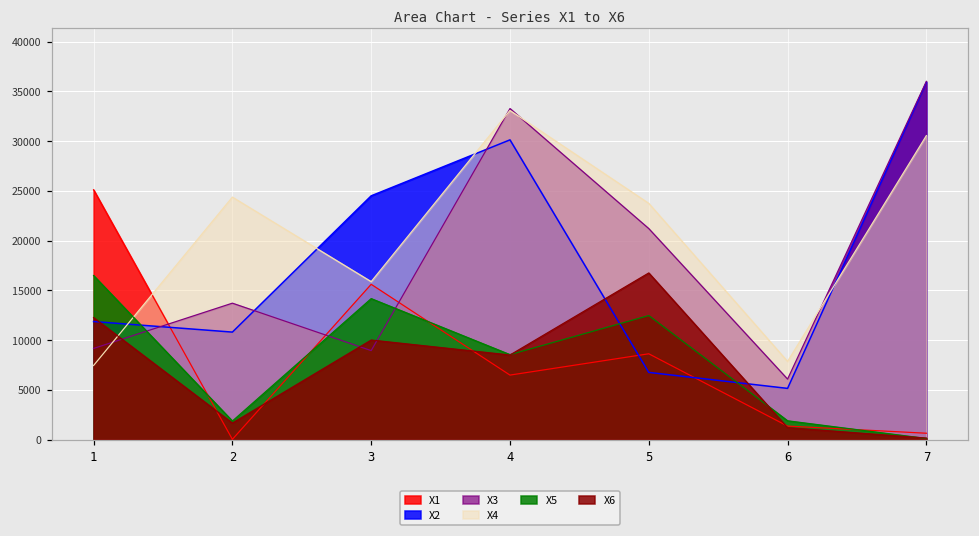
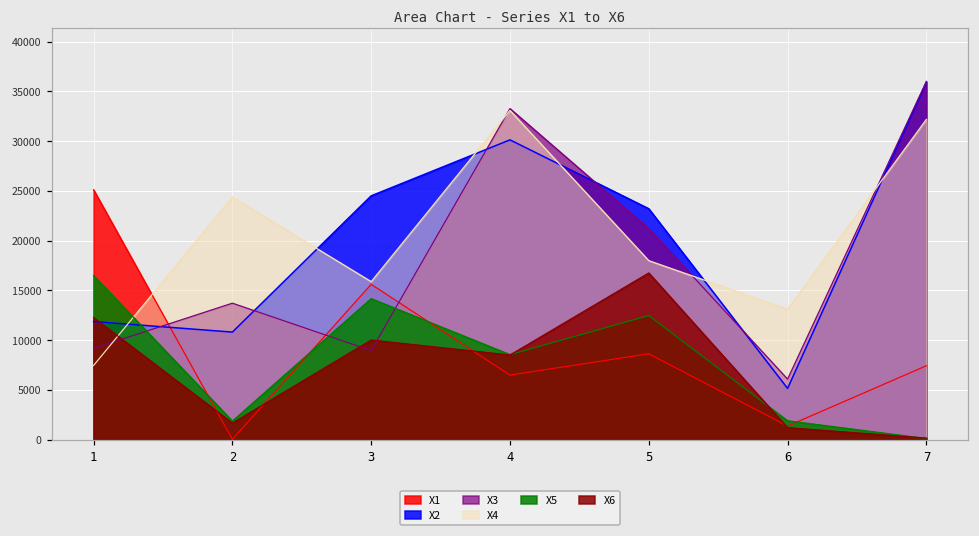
  {
    "X1": {
      "1": 25000,
      "2": 0,
      "4": 6000,
      "5": 9000,
-     "7": 1000
+     "7": 7000
    },
    "X2": {
      "1": 12000,
      "2": 11000,
      "3": 25000,
      "4": 30000,
-     "5": 7000,
+     "5": 23000,
      "6": 5000
    },
    "X3": {
      "1": 9000,
      "2": 14000,
      "3": 9000,
      "5": 21000,
      "6": 6000
    },
    "X4": {
      "1": 7000,
      "2": 24000,
-     "5": 24000,
-     "6": 8000,
-     "7": 31000
+     "5": 18000,
+     "6": 13000,
+     "7": 32000
    },
    "X5": {
      "1": 16000,
      "3": 14000,
      "5": 12000,
      "6": 2000
    },
    "X6": {
      "1": 12000,
      "3": 10000,
      "5": 17000
    }
  }
